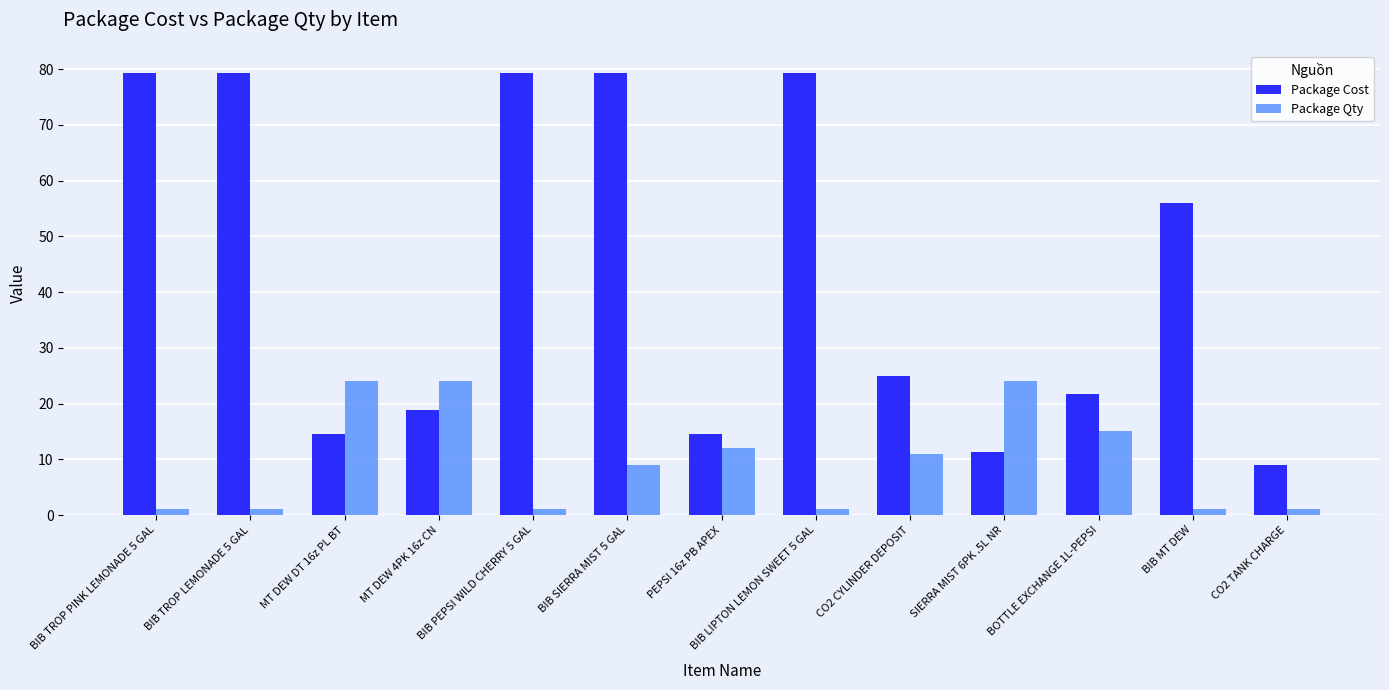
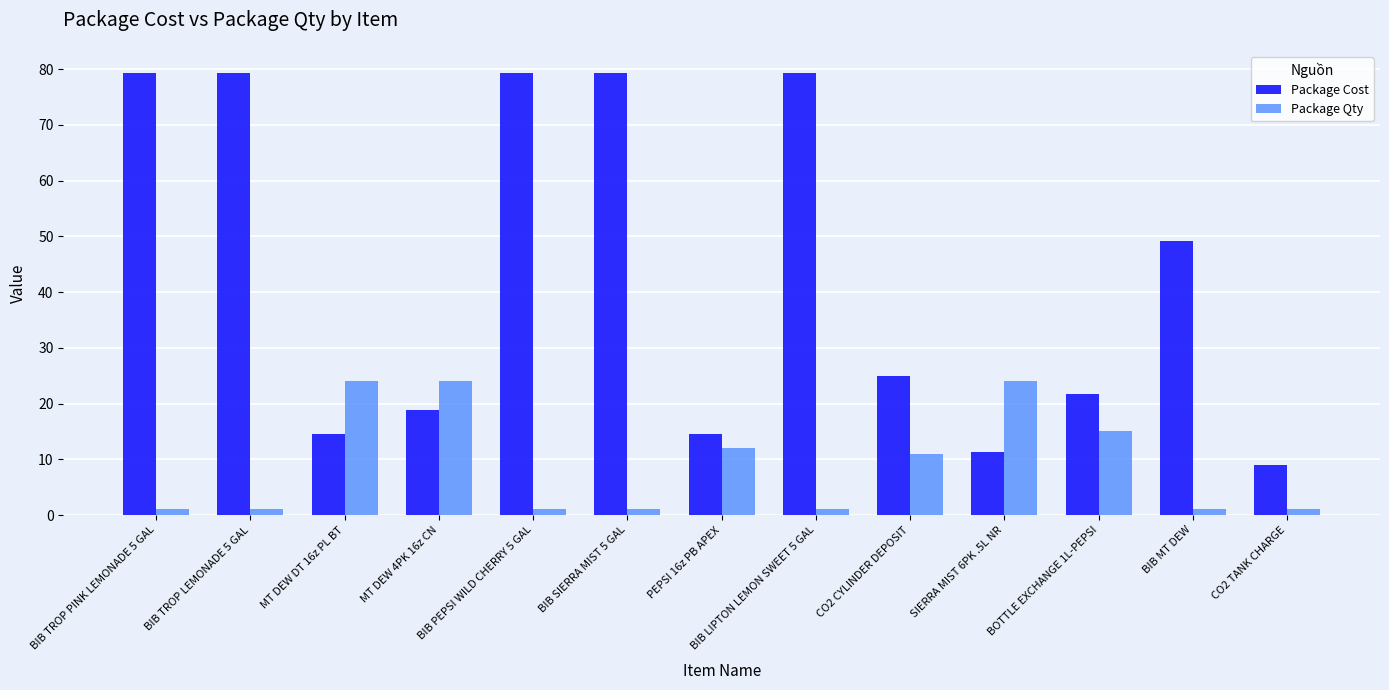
  {
    "Package Cost": {
      "BIB TROP PINK LEMONADE 5 GAL": 79,
      "BIB TROP LEMONADE 5 GAL": 79,
      "MT DEW DT 16z PL BT": 15,
      "MT DEW 4PK 16z CN": 19,
      "BIB PEPSI WILD CHERRY 5 GAL": 79,
      "BIB SIERRA MIST 5 GAL": 79,
      "PEPSI 16z PB APEX": 15,
      "BIB LIPTON LEMON SWEET 5 GAL": 79,
      "CO2 CYLINDER DEPOSIT": 25,
      "SIERRA MIST 6PK .5L NR": 11,
      "BOTTLE EXCHANGE 1L-PEPSI": 22,
-     "BIB MT DEW": 56,
+     "BIB MT DEW": 49,
      "CO2 TANK CHARGE": 9
    },
    "Package Qty": {
      "BIB TROP PINK LEMONADE 5 GAL": 1,
      "BIB TROP LEMONADE 5 GAL": 1,
      "MT DEW DT 16z PL BT": 24,
      "MT DEW 4PK 16z CN": 24,
      "BIB PEPSI WILD CHERRY 5 GAL": 1,
-     "BIB SIERRA MIST 5 GAL": 9,
+     "BIB SIERRA MIST 5 GAL": 1,
      "PEPSI 16z PB APEX": 12,
      "BIB LIPTON LEMON SWEET 5 GAL": 1,
      "CO2 CYLINDER DEPOSIT": 11,
      "SIERRA MIST 6PK .5L NR": 24,
      "BOTTLE EXCHANGE 1L-PEPSI": 15,
      "BIB MT DEW": 1,
      "CO2 TANK CHARGE": 1
    }
  }
